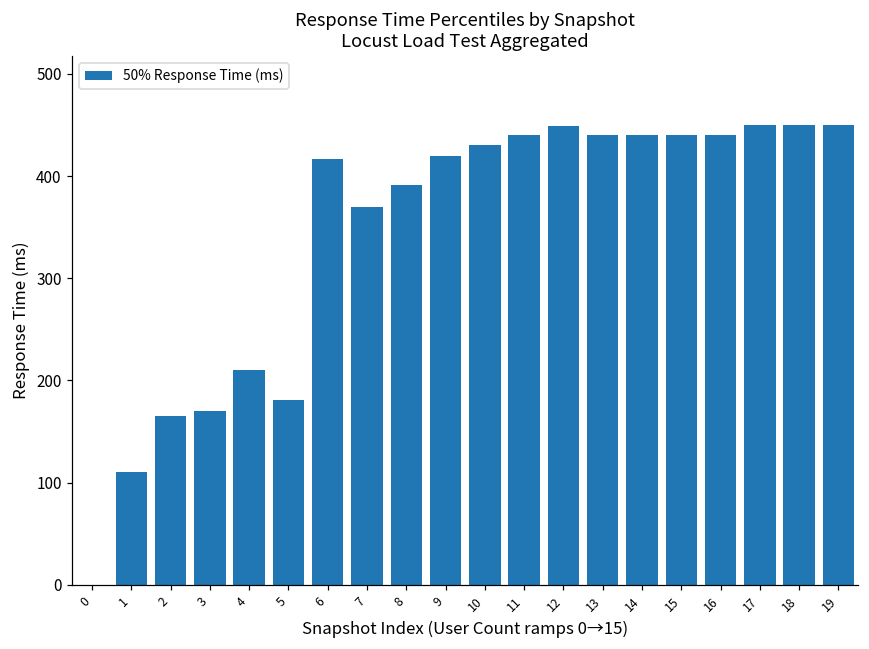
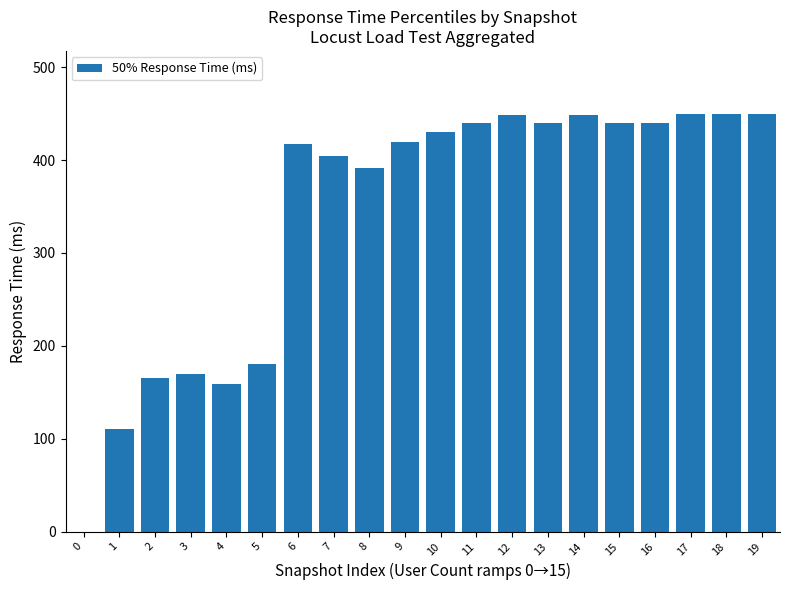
  {
    "0": 0,
    "1": 110,
    "2": 170,
    "3": 170,
-   "4": 210,
+   "4": 160,
    "5": 180,
    "6": 420,
-   "7": 370,
+   "7": 400,
    "8": 390,
    "9": 420,
    "10": 430,
    "11": 440,
    "12": 450,
    "13": 440,
-   "14": 440,
+   "14": 450,
    "15": 440,
    "16": 440,
    "17": 450,
    "18": 450,
    "19": 450
  }
